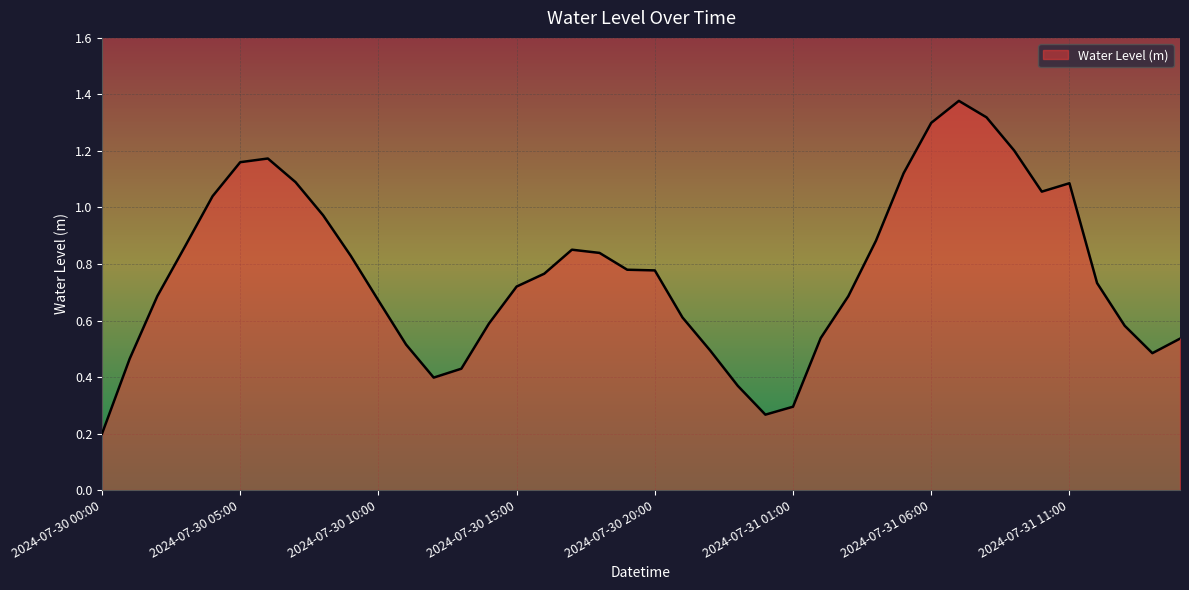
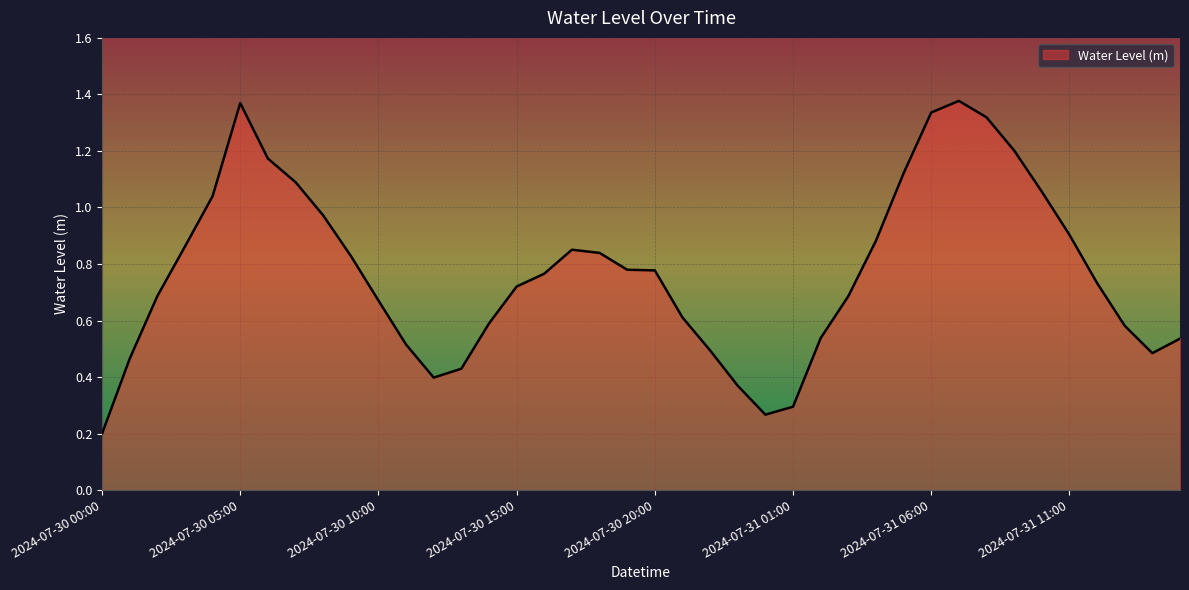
  {
    "2024-07-30 00:00": 0.20,
-   "2024-07-30 05:00": 1.16,
+   "2024-07-30 05:00": 1.37,
    "2024-07-30 10:00": 0.67,
    "2024-07-30 15:00": 0.72,
    "2024-07-30 20:00": 0.78,
    "2024-07-31 01:00": 0.30,
-   "2024-07-31 06:00": 1.30,
-   "2024-07-31 11:00": 1.09
+   "2024-07-31 06:00": 1.34,
+   "2024-07-31 11:00": 0.90
  }
